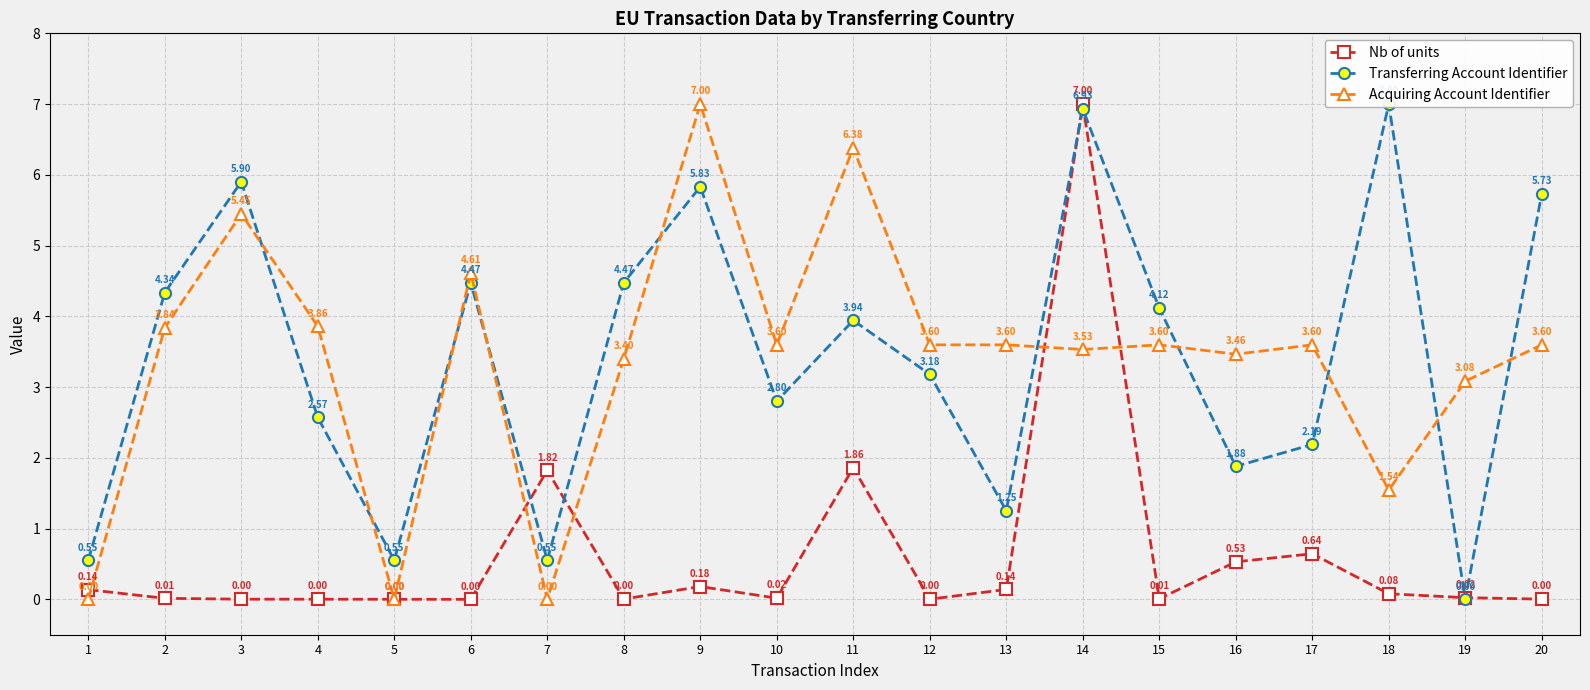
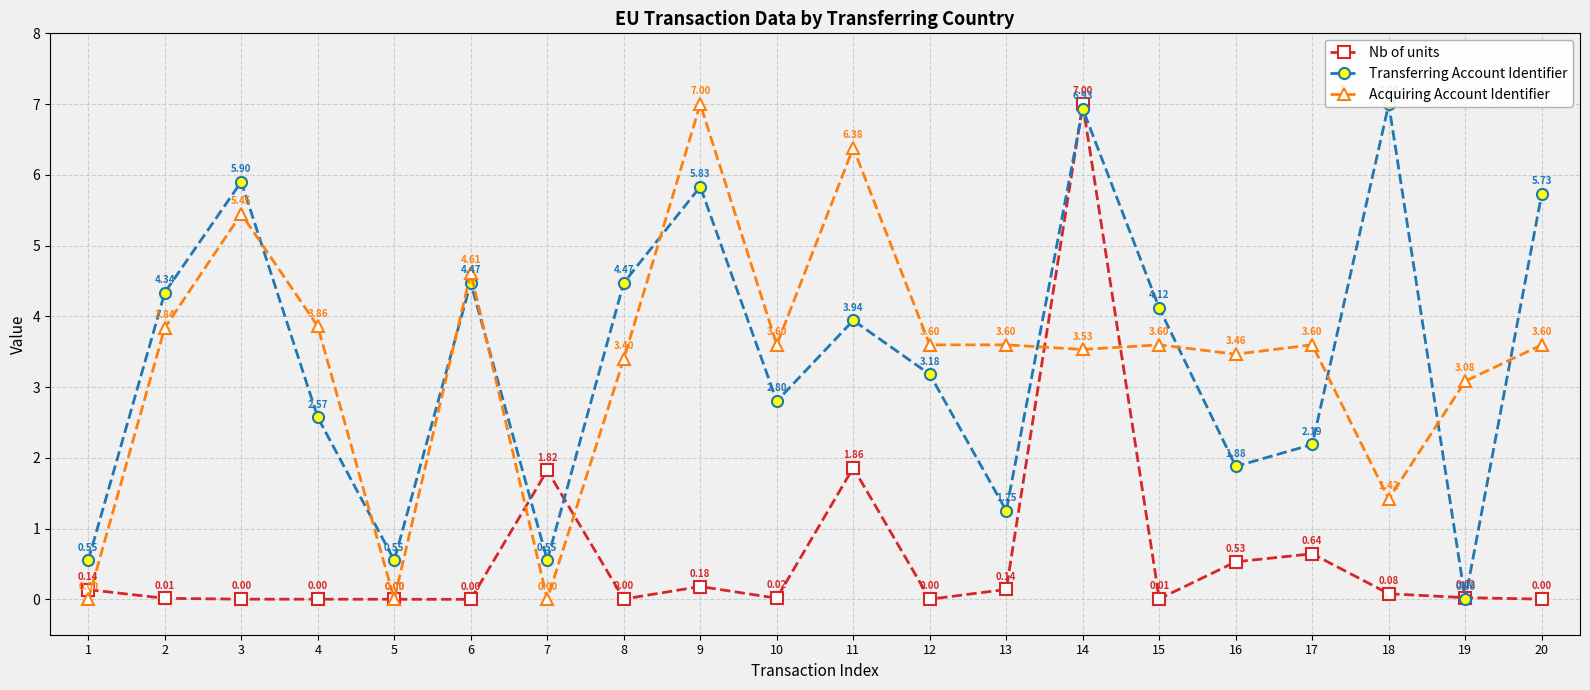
  {
    "Nb of units": {
      "1": 0.14,
      "2": 0.01,
      "3": 0.00,
      "4": 0.00,
      "6": 0.00,
      "7": 1.82,
      "8": 0.00,
      "9": 0.18,
      "10": 0.02,
      "11": 1.86,
      "12": 0.00,
      "13": 0.14,
      "15": 0.01,
      "16": 0.53,
      "17": 0.64,
      "18": 0.08,
      "20": 0.00
    },
    "Transferring Account Identifier": {
      "1": 0.55,
      "2": 4.34,
      "3": 5.90,
      "4": 2.57,
      "5": 0.55,
      "7": 0.55,
      "8": 4.47,
      "9": 5.83,
      "10": 2.80,
      "11": 3.94,
      "12": 3.18,
      "13": 1.25,
      "15": 4.12,
      "16": 1.88,
      "17": 2.19,
      "20": 5.73
    },
    "Acquiring Account Identifier": {
      "2": 3.84,
      "3": 5.45,
      "4": 3.86,
      "6": 4.61,
      "7": 0.00,
      "8": 3.40,
      "9": 7.00,
      "10": 3.60,
      "11": 6.38,
      "12": 3.60,
      "13": 3.60,
      "14": 3.53,
      "15": 3.60,
      "16": 3.46,
      "17": 3.60,
-     "18": 1.54,
+     "18": 1.42,
      "19": 3.08,
      "20": 3.60
    }
  }
